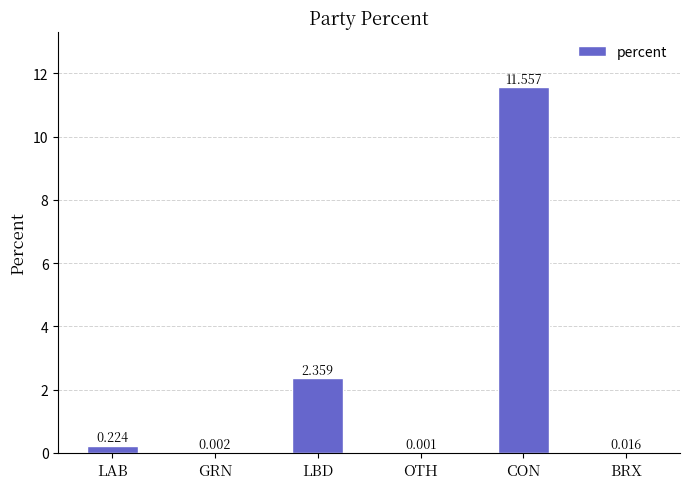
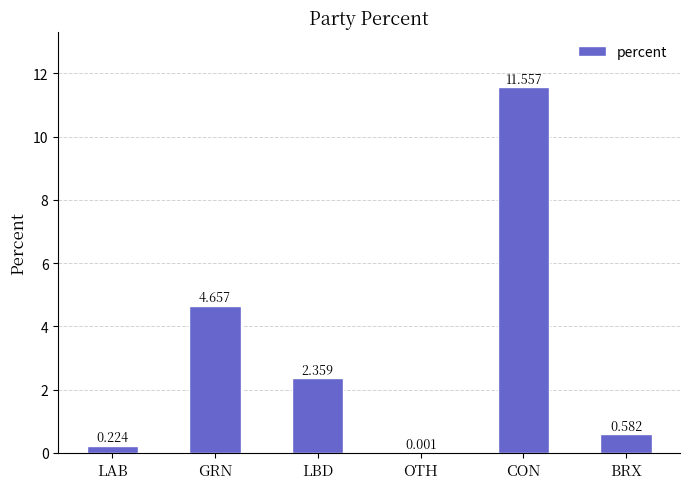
  {
    "LAB": 0.224,
-   "GRN": 0.002,
+   "GRN": 4.657,
    "LBD": 2.359,
    "OTH": 0.001,
    "CON": 11.557,
-   "BRX": 0.016
+   "BRX": 0.582
  }
